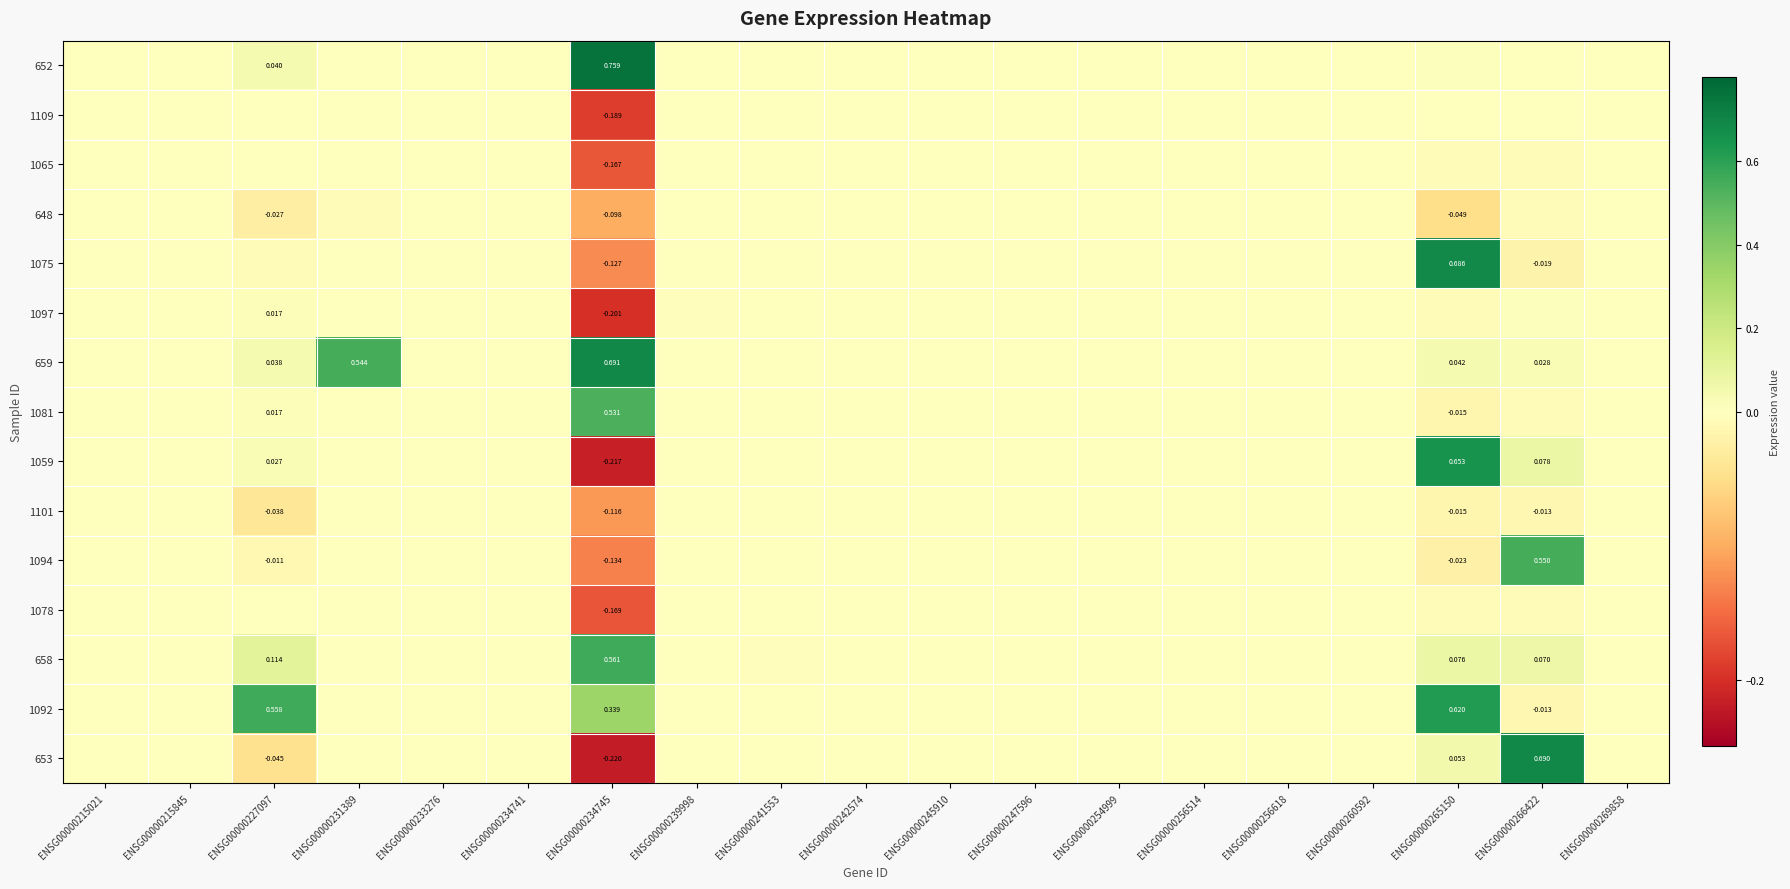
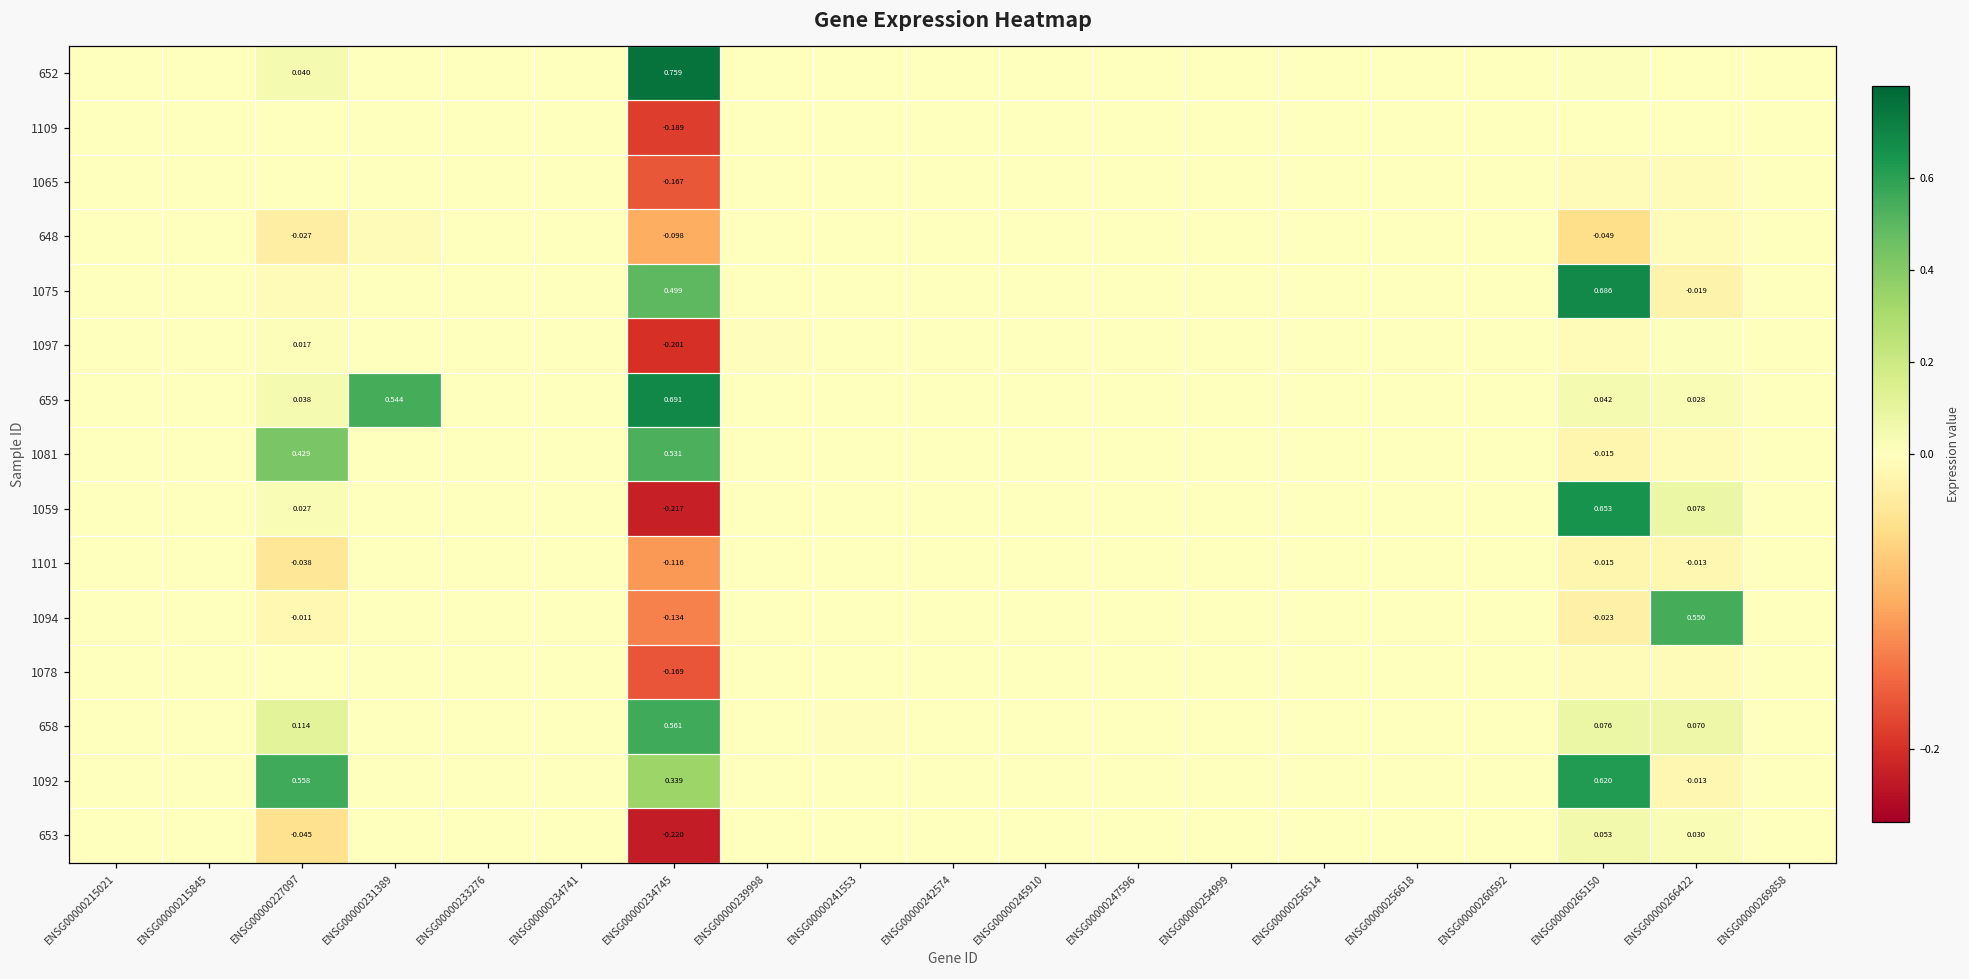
  {
    "652": {
      "ENSG00000227097": 0.040,
      "ENSG00000234745": 0.759
    },
    "1109": {
      "ENSG00000234745": -0.189
    },
    "1065": {
      "ENSG00000234745": -0.167
    },
    "648": {
      "ENSG00000227097": -0.027,
      "ENSG00000234745": -0.098,
      "ENSG00000265150": -0.049
    },
    "1075": {
-     "ENSG00000234745": -0.127,
+     "ENSG00000234745": 0.499,
      "ENSG00000265150": 0.686,
      "ENSG00000266422": -0.019
    },
    "1097": {
      "ENSG00000227097": 0.017,
      "ENSG00000234745": -0.201
    },
    "659": {
      "ENSG00000227097": 0.038,
      "ENSG00000231389": 0.544,
      "ENSG00000234745": 0.691,
      "ENSG00000265150": 0.042,
      "ENSG00000266422": 0.028
    },
    "1081": {
-     "ENSG00000227097": 0.017,
+     "ENSG00000227097": 0.429,
      "ENSG00000234745": 0.531,
      "ENSG00000265150": -0.015
    },
    "1059": {
      "ENSG00000227097": 0.027,
      "ENSG00000234745": -0.217,
      "ENSG00000265150": 0.653,
      "ENSG00000266422": 0.078
    },
    "1101": {
      "ENSG00000227097": -0.038,
      "ENSG00000234745": -0.116,
      "ENSG00000265150": -0.015,
      "ENSG00000266422": -0.013
    },
    "1094": {
      "ENSG00000227097": -0.011,
      "ENSG00000234745": -0.134,
      "ENSG00000265150": -0.023,
      "ENSG00000266422": 0.550
    },
    "1078": {
      "ENSG00000234745": -0.169
    },
    "658": {
      "ENSG00000227097": 0.114,
      "ENSG00000234745": 0.561,
      "ENSG00000265150": 0.076,
      "ENSG00000266422": 0.070
    },
    "1092": {
      "ENSG00000227097": 0.558,
      "ENSG00000234745": 0.339,
      "ENSG00000265150": 0.620,
      "ENSG00000266422": -0.013
    },
    "653": {
      "ENSG00000227097": -0.045,
      "ENSG00000234745": -0.220,
      "ENSG00000265150": 0.053,
-     "ENSG00000266422": 0.690
+     "ENSG00000266422": 0.030
    }
  }
